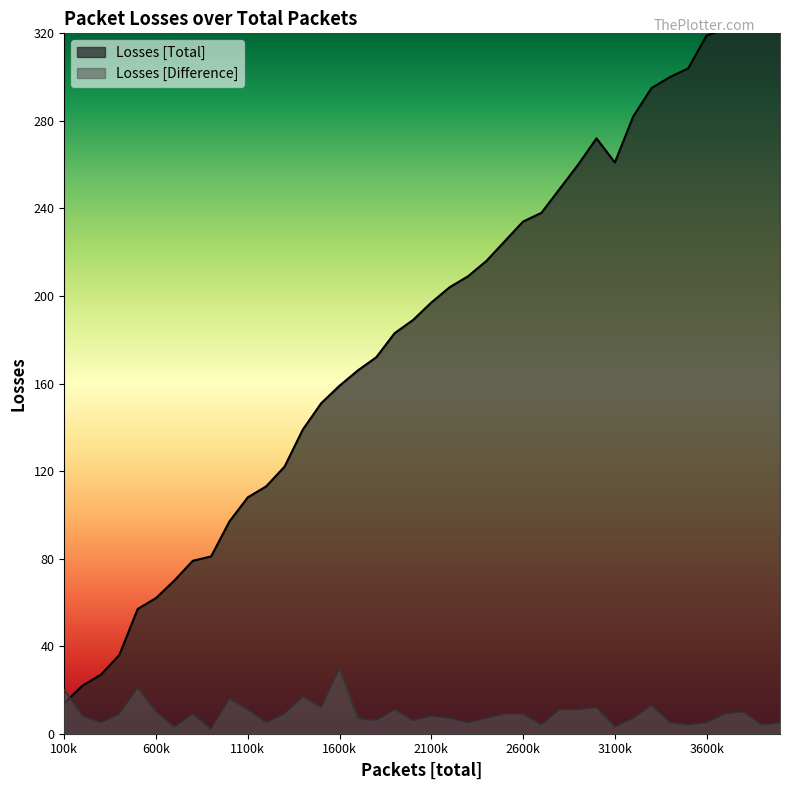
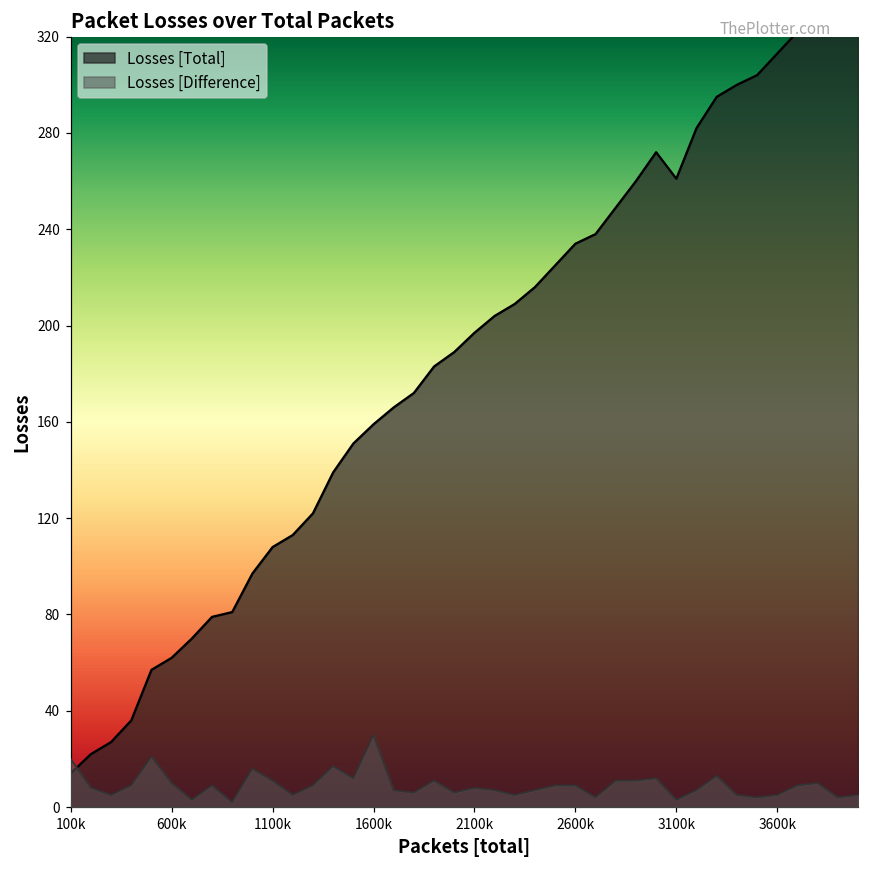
  {
    "Losses [Total]": {
      "100k": 14,
      "600k": 62,
      "1100k": 108,
      "1600k": 159,
      "2100k": 197,
      "2600k": 234,
      "3100k": 261,
-     "3600k": 319
+     "3600k": 313
    },
    "Losses [Difference]": {
      "100k": 20,
      "600k": 10,
      "1100k": 11,
      "1600k": 30,
      "2100k": 8,
      "2600k": 9,
      "3100k": 3,
      "3600k": 5
    }
  }
